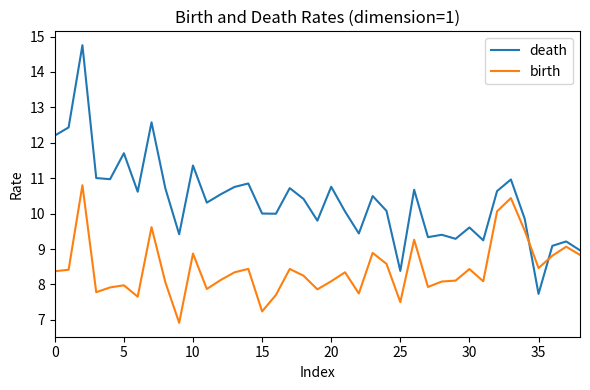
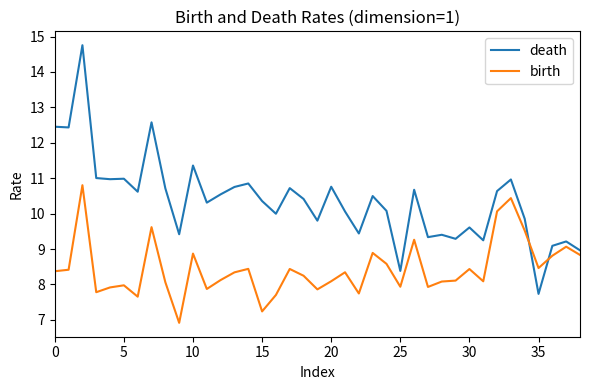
  {
    "death": {
-     "0": 12.2,
-     "5": 11.7,
+     "0": 12.5,
+     "5": 11.0,
      "10": 11.4,
-     "15": 10.0,
+     "15": 10.4,
      "20": 10.8,
      "25": 8.4,
      "30": 9.6,
      "35": 7.7
    },
    "birth": {
      "0": 8.4,
      "5": 8.0,
      "10": 8.9,
      "15": 7.2,
      "20": 8.1,
-     "25": 7.5,
+     "25": 7.9,
      "30": 8.4,
      "35": 8.5
    }
  }
